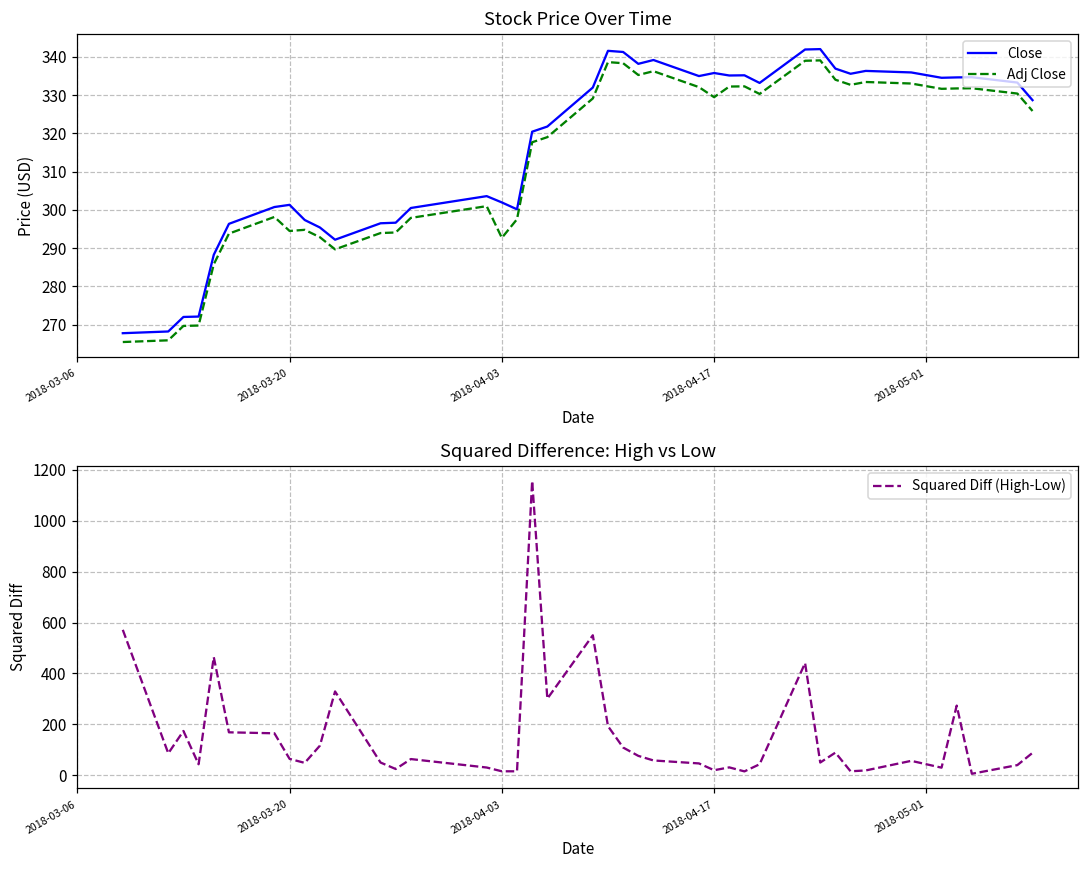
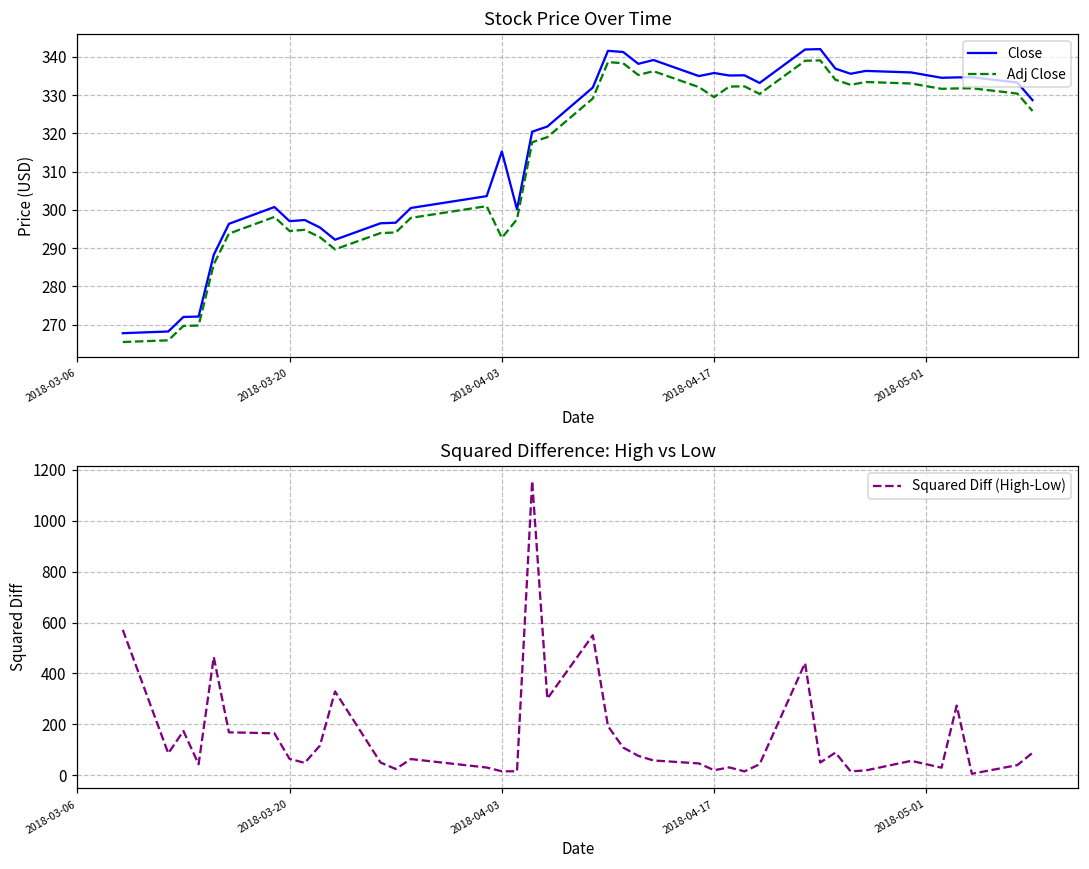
  {
    "Stock Price Over Time": {
      "Close": {
-       "2018-03-20": 301,
-       "2018-04-03": 302,
+       "2018-03-20": 297,
+       "2018-04-03": 315,
        "2018-04-17": 336
      },
      "Adj Close": {
        "2018-03-20": 294,
        "2018-04-03": 293,
        "2018-04-17": 329
      }
    },
    "Squared Difference: High vs Low": {
      "2018-03-20": 60,
      "2018-04-03": 20,
      "2018-04-17": 20
    }
  }
